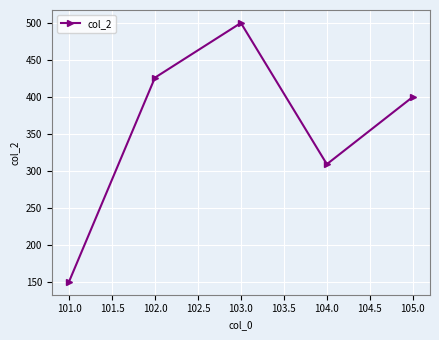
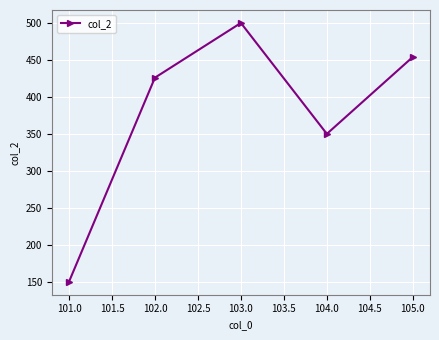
  {
    "101.0": 150,
    "102.0": 430,
    "103.0": 500,
-   "104.0": 310,
-   "105.0": 400
+   "104.0": 350,
+   "105.0": 450
  }
